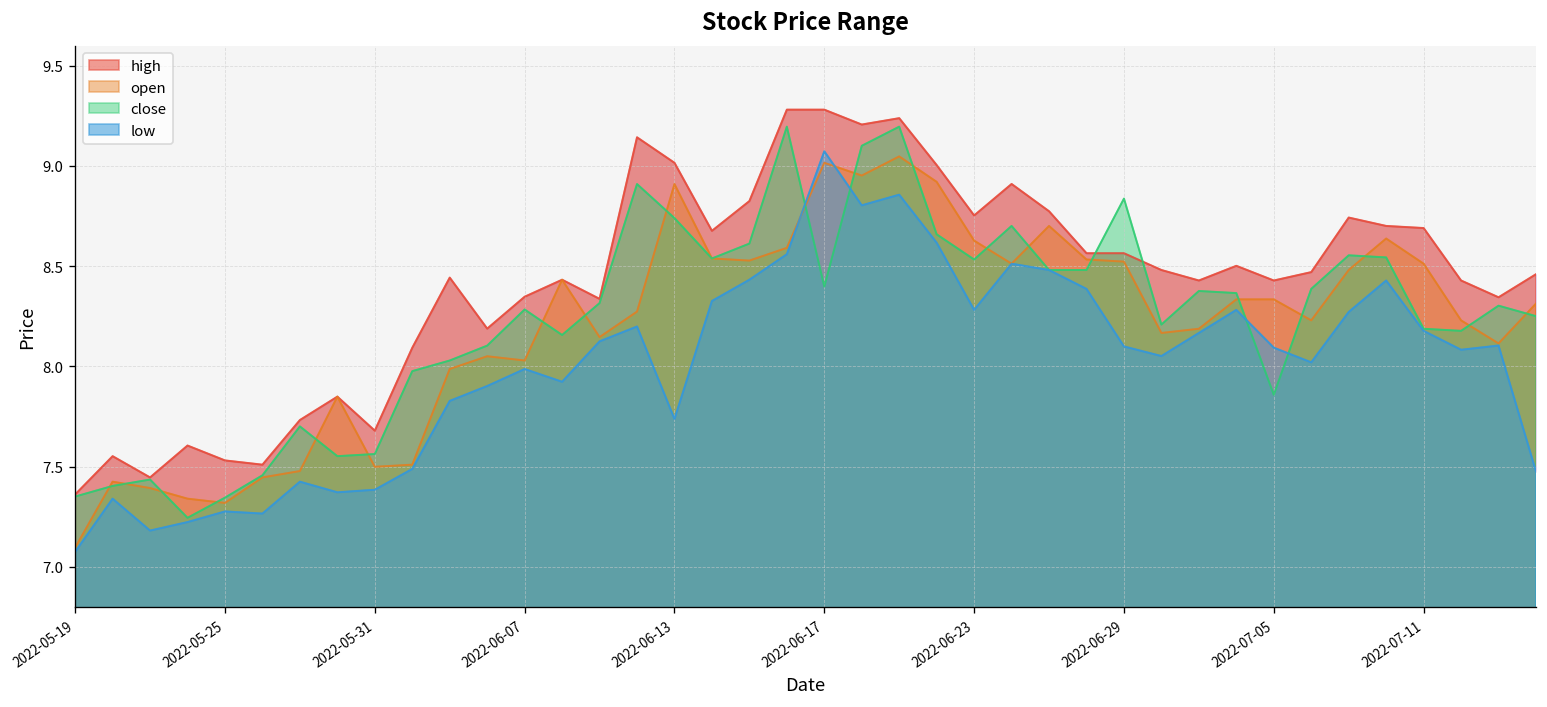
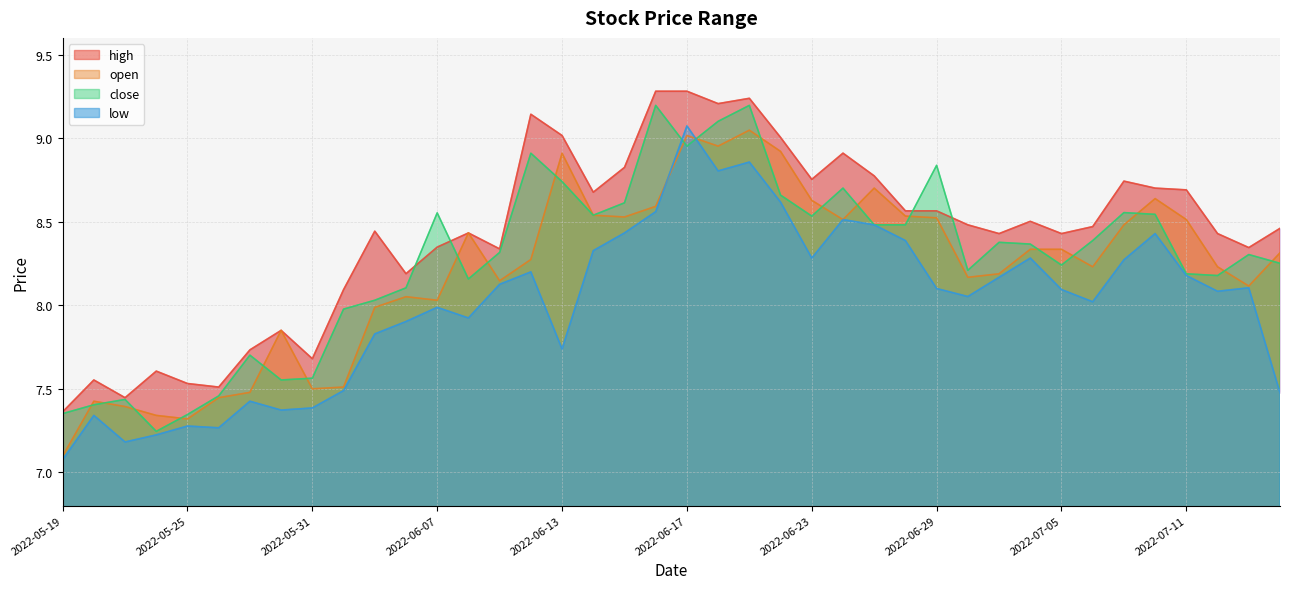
  {
    "close": {
      "2022-05-25": 7.34,
      "2022-05-31": 7.56,
-     "2022-06-07": 8.28,
+     "2022-06-07": 8.55,
      "2022-06-13": 8.74,
-     "2022-06-17": 8.40,
+     "2022-06-17": 8.95,
      "2022-06-23": 8.53,
      "2022-06-29": 8.84,
-     "2022-07-05": 7.86
+     "2022-07-05": 8.24
    },
    "low": {
      "2022-05-19": 7.07,
      "2022-05-25": 7.28,
      "2022-05-31": 7.38,
      "2022-06-07": 7.99,
      "2022-06-13": 7.74,
      "2022-06-17": 9.07,
      "2022-06-23": 8.28,
      "2022-06-29": 8.10,
      "2022-07-05": 8.09
    }
  }
